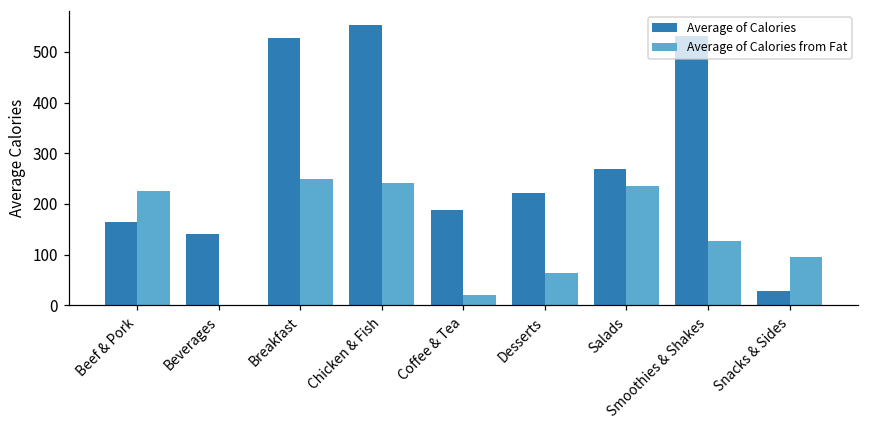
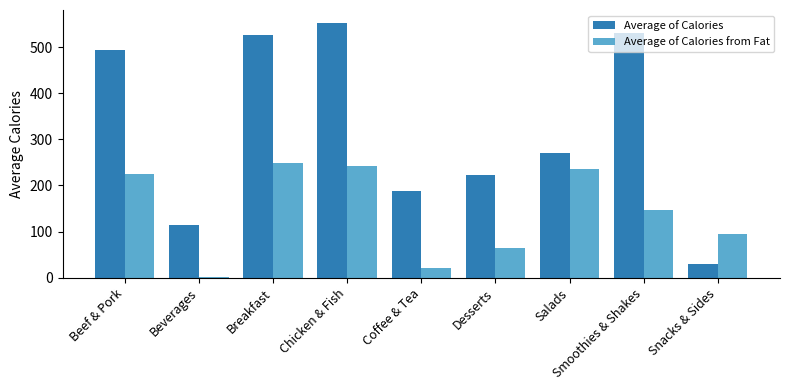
  {
    "Average of Calories": {
-     "Beef & Pork": 160,
-     "Beverages": 140,
+     "Beef & Pork": 490,
+     "Beverages": 110,
      "Breakfast": 530,
      "Chicken & Fish": 550,
      "Coffee & Tea": 190,
      "Desserts": 220,
      "Salads": 270,
      "Snacks & Sides": 30
    },
    "Average of Calories from Fat": {
      "Beef & Pork": 220,
      "Breakfast": 250,
      "Chicken & Fish": 240,
      "Coffee & Tea": 20,
      "Desserts": 60,
      "Salads": 240,
-     "Smoothies & Shakes": 130,
+     "Smoothies & Shakes": 150,
      "Snacks & Sides": 90
    }
  }
